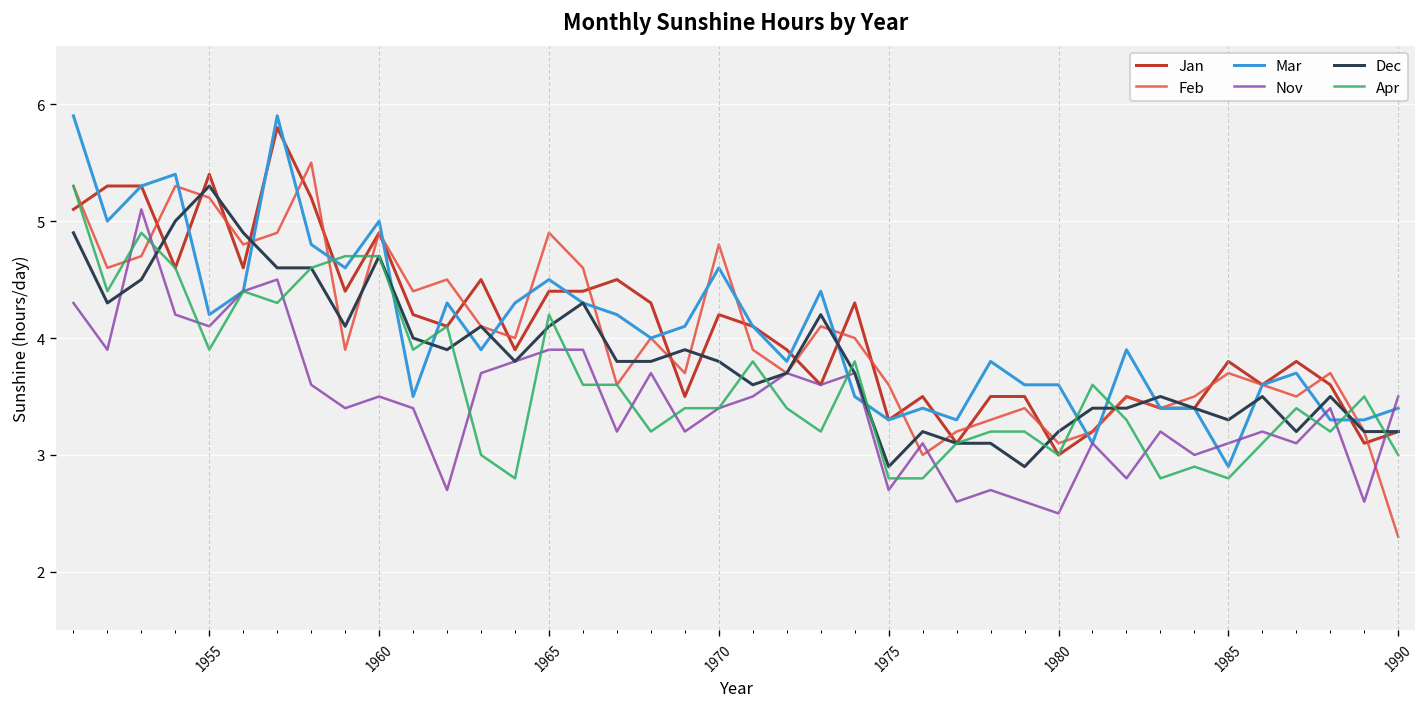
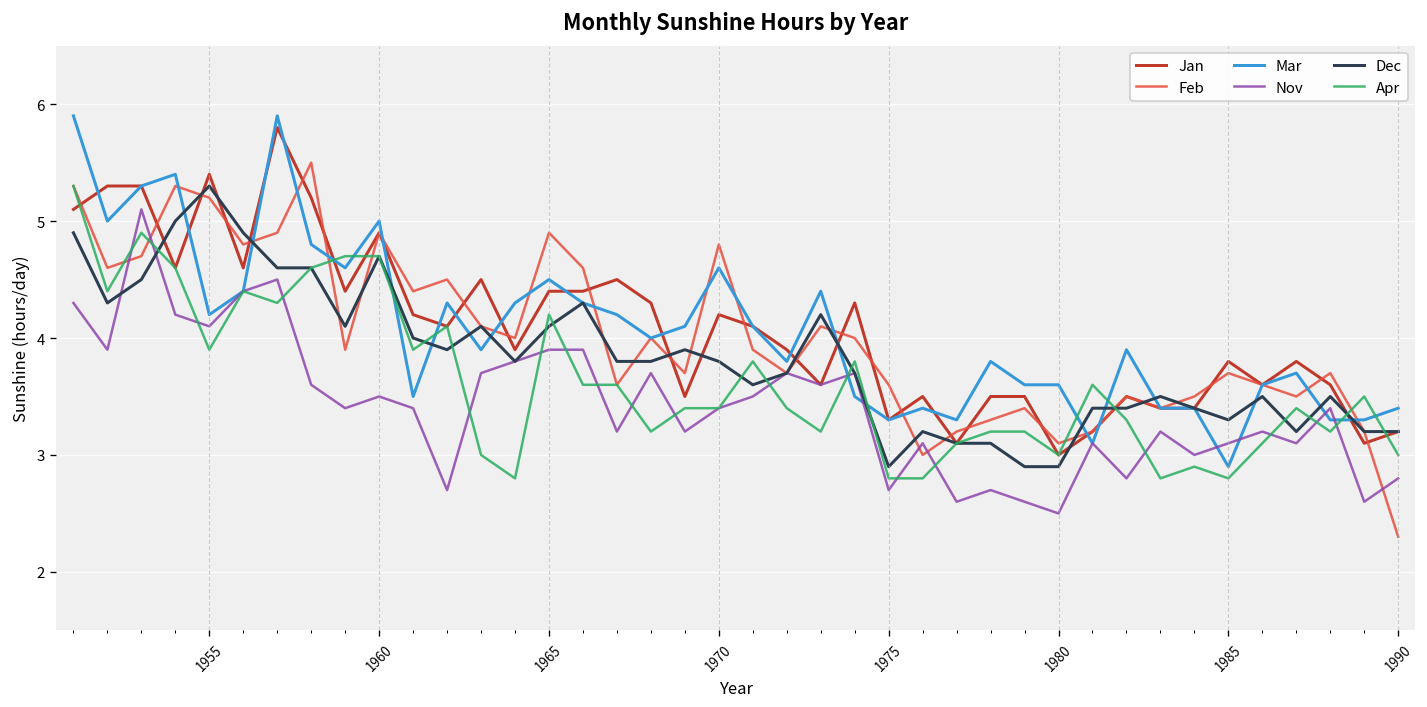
  {
    "Mar": {
      "1955": 4.2,
      "1960": 5.0,
      "1965": 4.5,
      "1970": 4.6,
      "1980": 3.6,
      "1985": 2.9,
      "1990": 3.4
    },
    "Nov": {
      "1955": 4.1,
      "1960": 3.5,
      "1965": 3.9,
      "1975": 2.7,
      "1980": 2.5,
      "1985": 3.1,
-     "1990": 3.5
+     "1990": 2.8
    },
    "Dec": {
      "1955": 5.3,
      "1965": 4.1,
      "1970": 3.8,
      "1975": 2.9,
-     "1980": 3.2,
+     "1980": 2.9,
      "1985": 3.3
    },
    "Apr": {
      "1955": 3.9,
      "1965": 4.2,
      "1975": 2.8,
      "1985": 2.8,
      "1990": 3.0
    }
  }
